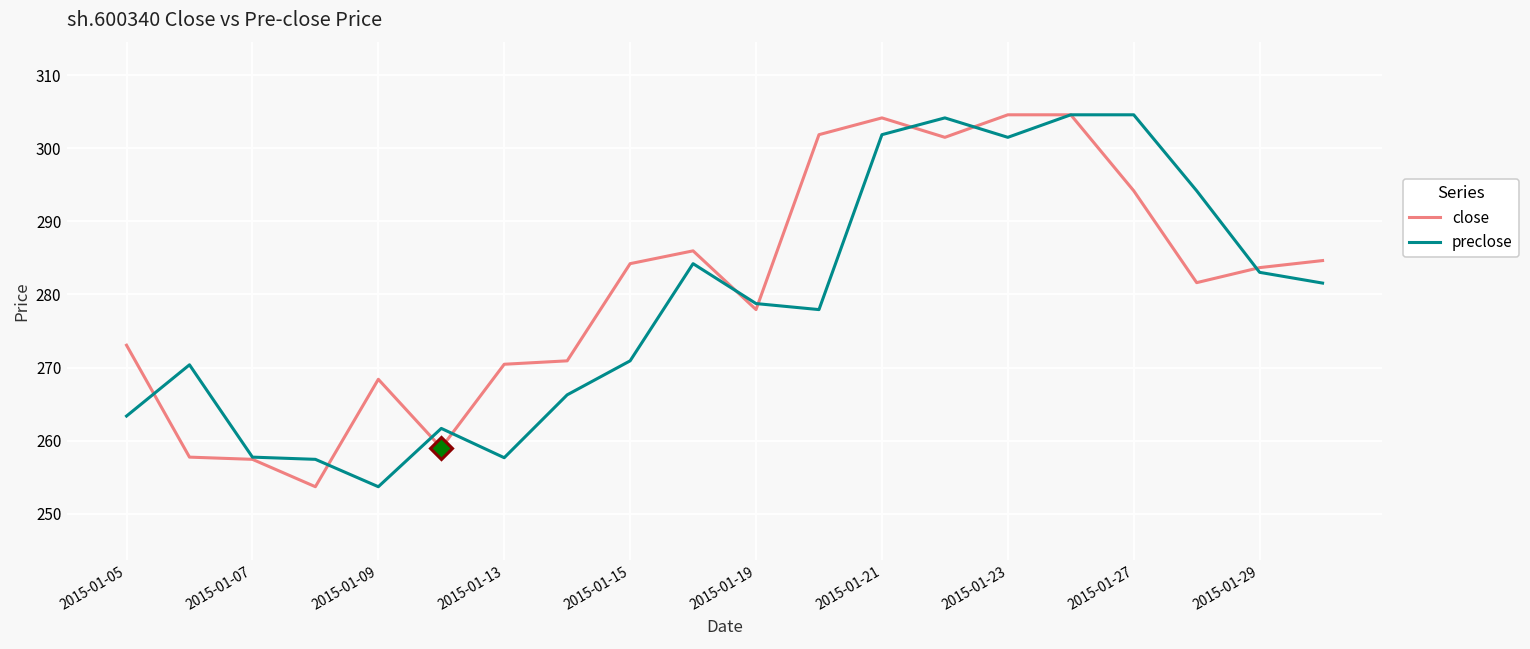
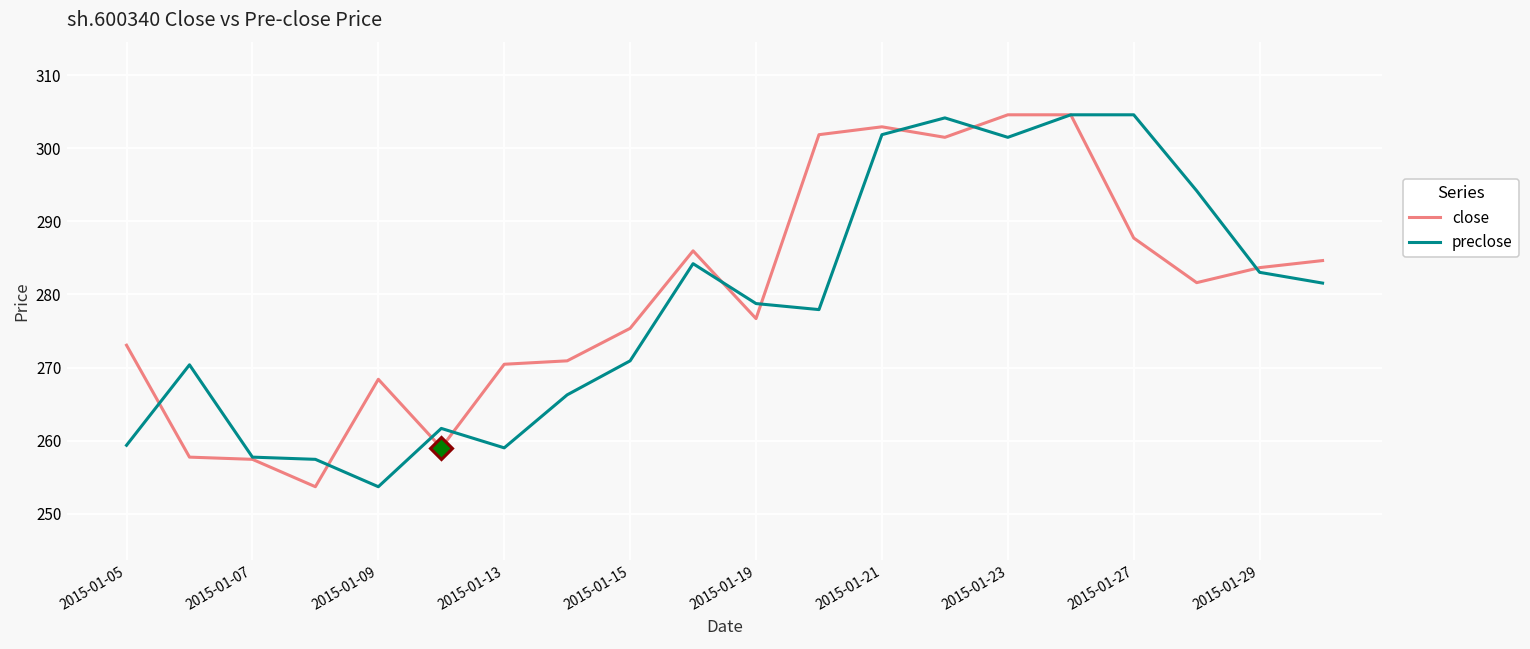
  {
    "close": {
      "2015-01-05": 273,
      "2015-01-09": 268,
      "2015-01-13": 270,
-     "2015-01-15": 284,
-     "2015-01-19": 278,
-     "2015-01-21": 304,
+     "2015-01-15": 275,
+     "2015-01-19": 277,
+     "2015-01-21": 303,
      "2015-01-23": 305,
-     "2015-01-27": 294,
+     "2015-01-27": 288,
      "2015-01-29": 284
    },
    "preclose": {
-     "2015-01-05": 263,
+     "2015-01-05": 259,
      "2015-01-09": 254,
-     "2015-01-13": 258,
+     "2015-01-13": 259,
      "2015-01-15": 271,
      "2015-01-19": 279,
      "2015-01-21": 302,
      "2015-01-23": 301,
      "2015-01-27": 305,
      "2015-01-29": 283
    }
  }
